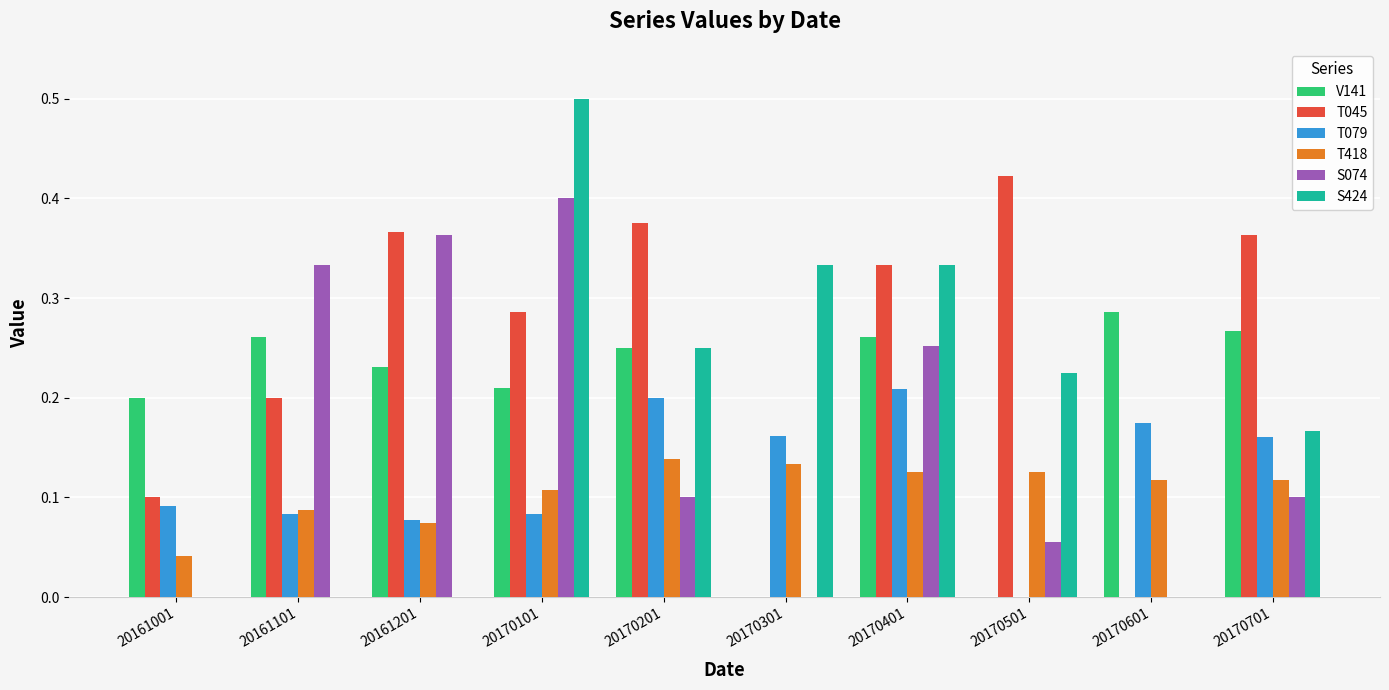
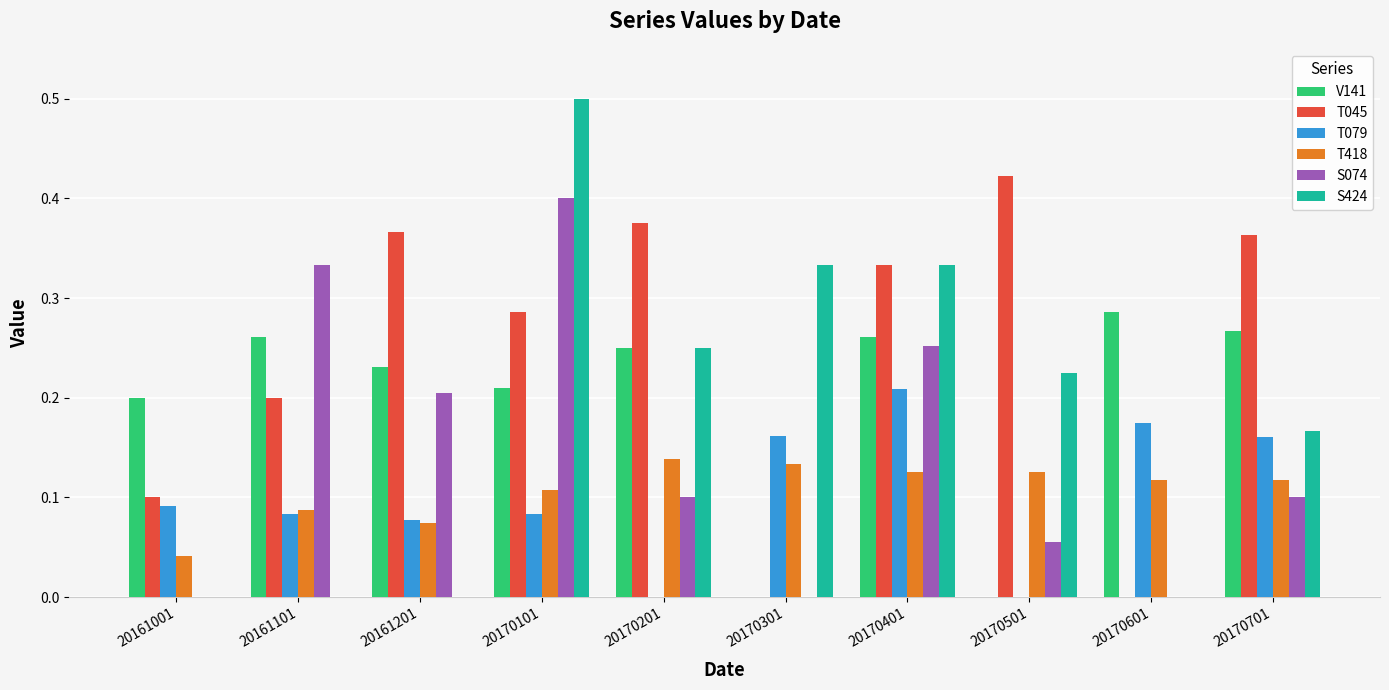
  {
    "T079": {
      "20161001": 0.09,
      "20161101": 0.08,
      "20161201": 0.08,
      "20170101": 0.08,
-     "20170201": 0.2,
+     "20170201": 0.0,
      "20170301": 0.16,
      "20170401": 0.21,
      "20170501": 0.0,
      "20170601": 0.17,
      "20170701": 0.16
    },
    "S074": {
      "20161001": 0.00,
      "20161101": 0.33,
-     "20161201": 0.36,
+     "20161201": 0.21,
      "20170101": 0.40,
      "20170201": 0.10,
      "20170301": 0.00,
      "20170401": 0.25,
      "20170501": 0.06,
      "20170601": 0.00,
      "20170701": 0.10
    }
  }
